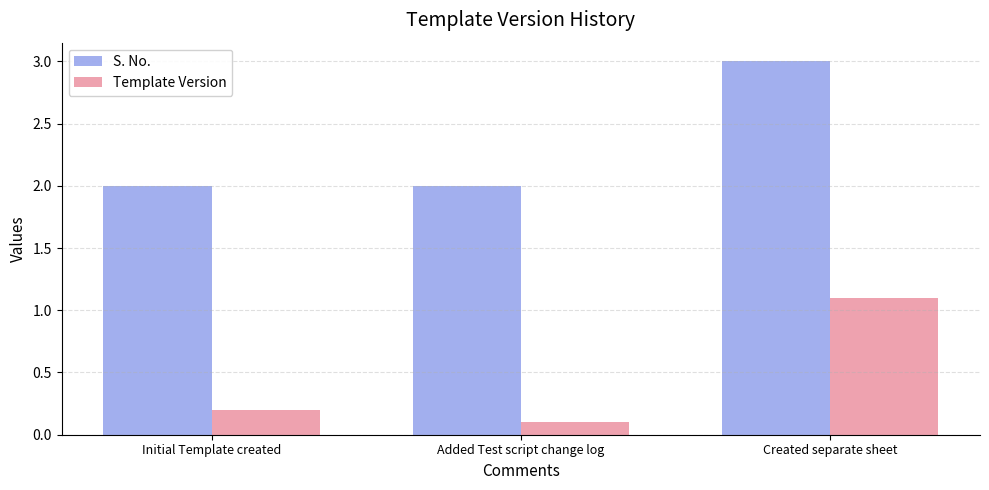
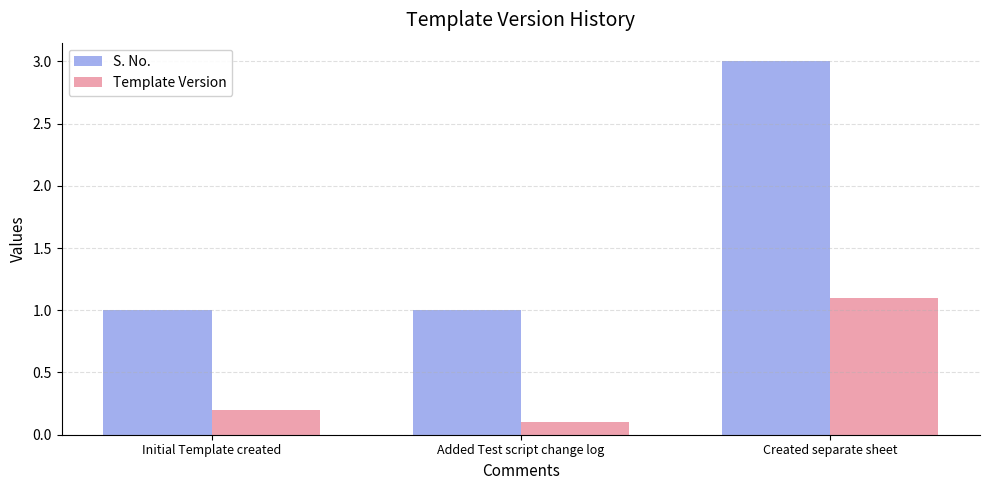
  {
    "S. No.": {
-     "Initial Template created": 2,
-     "Added Test script change log": 2,
+     "Initial Template created": 1,
+     "Added Test script change log": 1,
      "Created separate sheet": 3
    },
    "Template Version": {
      "Initial Template created": 0.20,
      "Added Test script change log": 0.10,
      "Created separate sheet": 1.10
    }
  }
